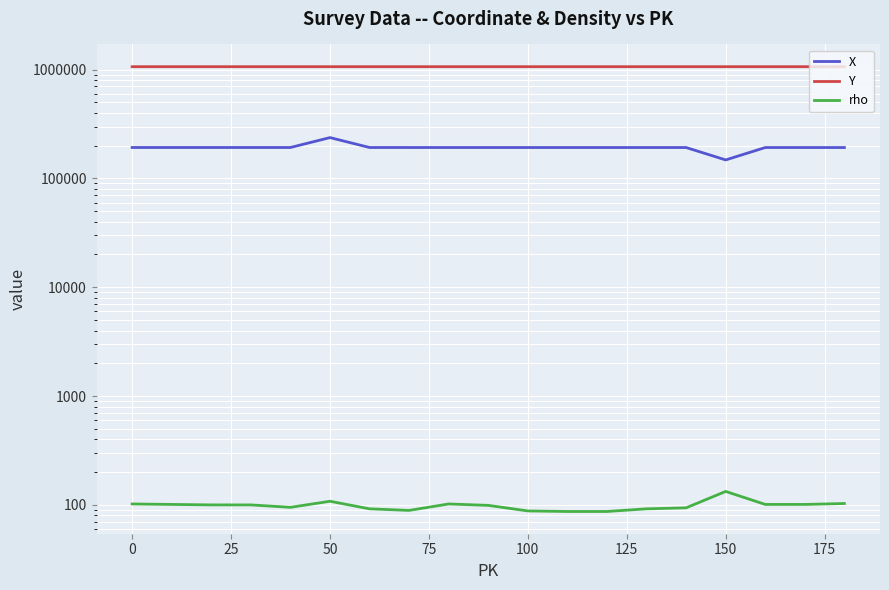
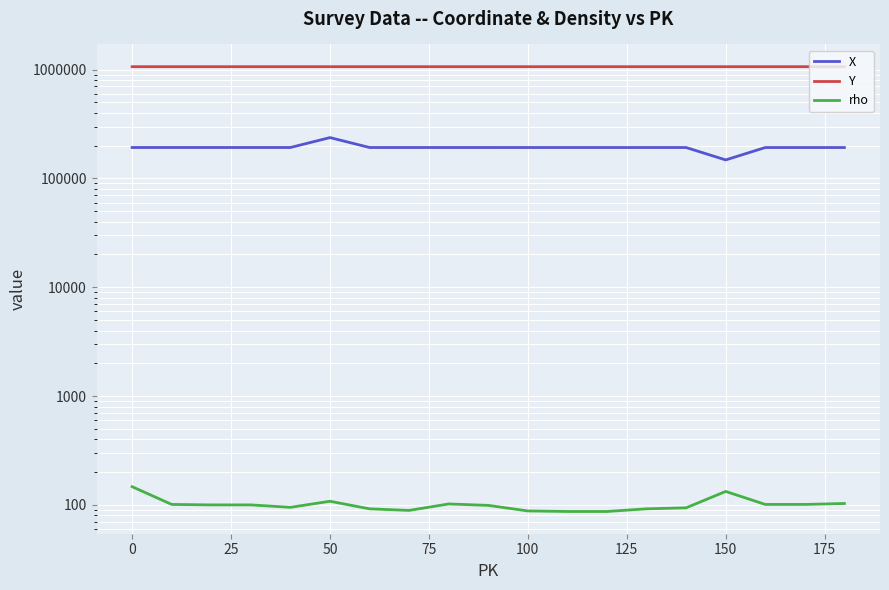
  {
    "X": {
      "0": 190000,
      "50": 240000,
      "100": 190000,
      "150": 150000
    },
    "Y": {
      "0": 1100000,
      "50": 1100000,
      "100": 1100000,
      "150": 1100000
    },
    "rho": {
-     "0": 100,
+     "0": 150,
      "50": 110,
      "100": 90,
      "150": 130
    }
  }
